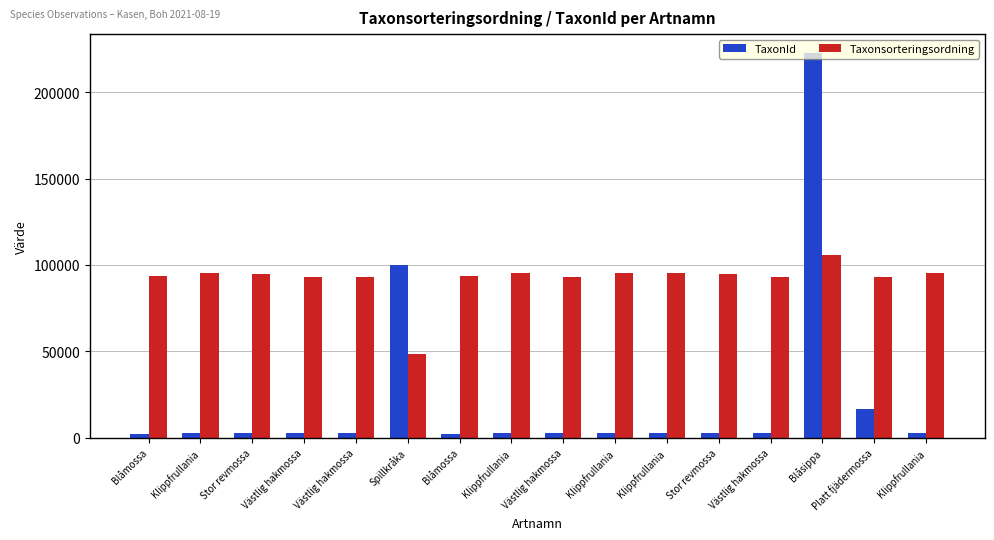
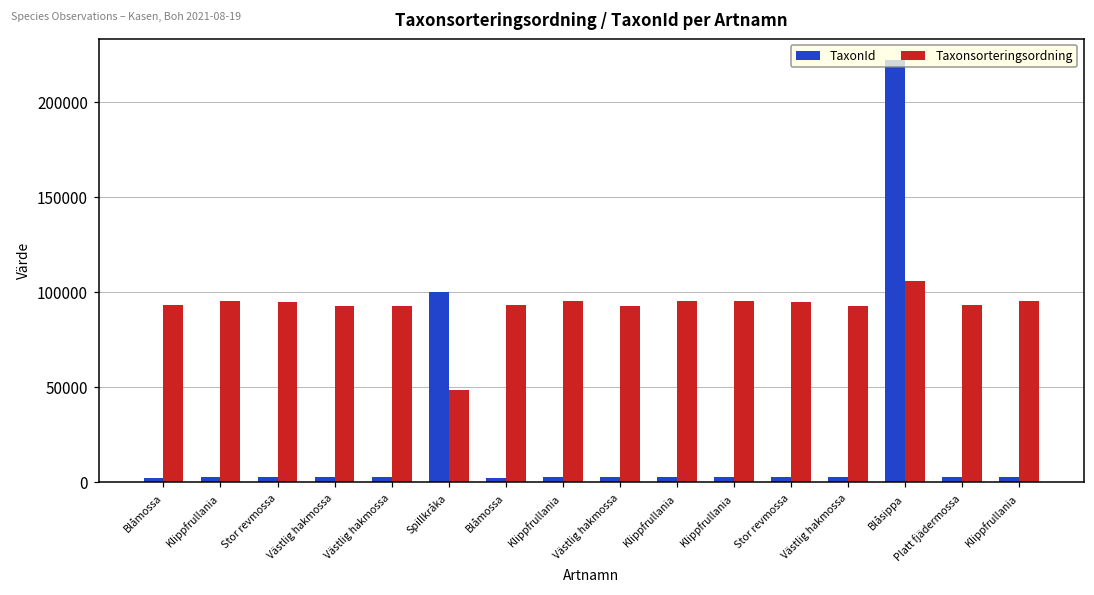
  {
    "TaxonId": {
      "Spillkråka": 100000,
-     "Platt fjädermossa": 17000
+     "Platt fjädermossa": 3000
    },
    "Taxonsorteringsordning": {
      "Spillkråka": 49000,
      "Blåsippa": 106000,
      "Platt fjädermossa": 93000
    }
  }
